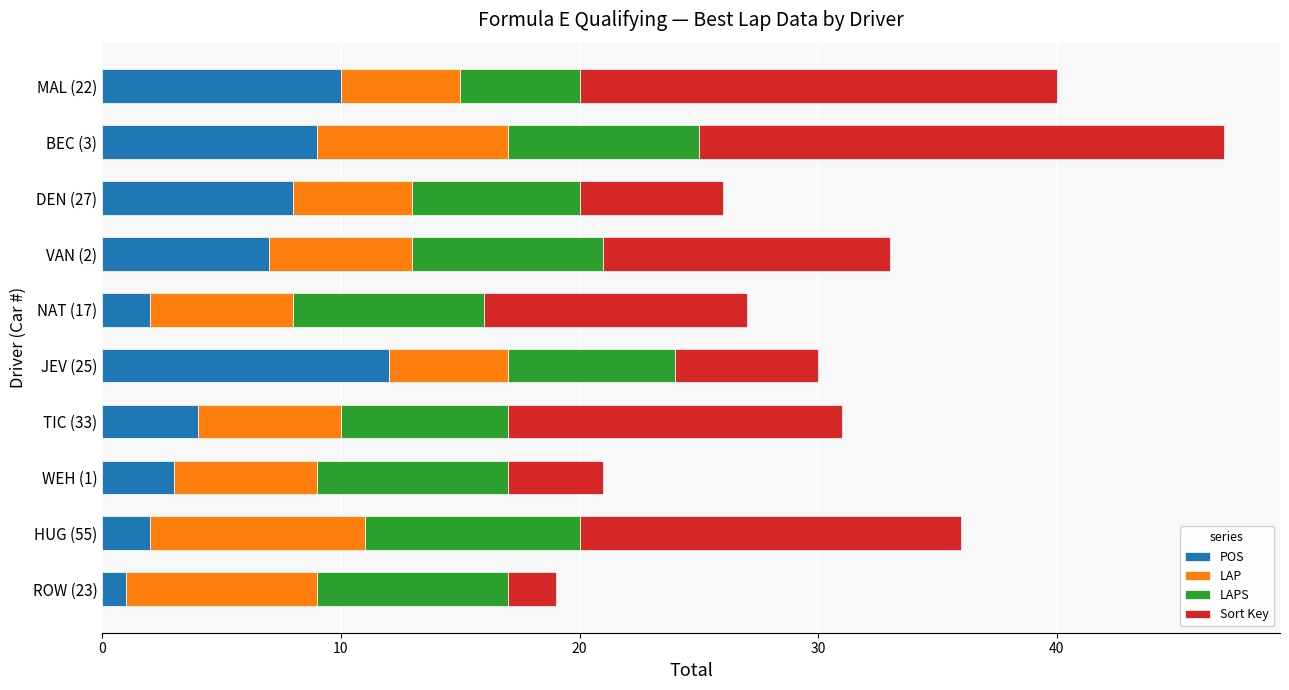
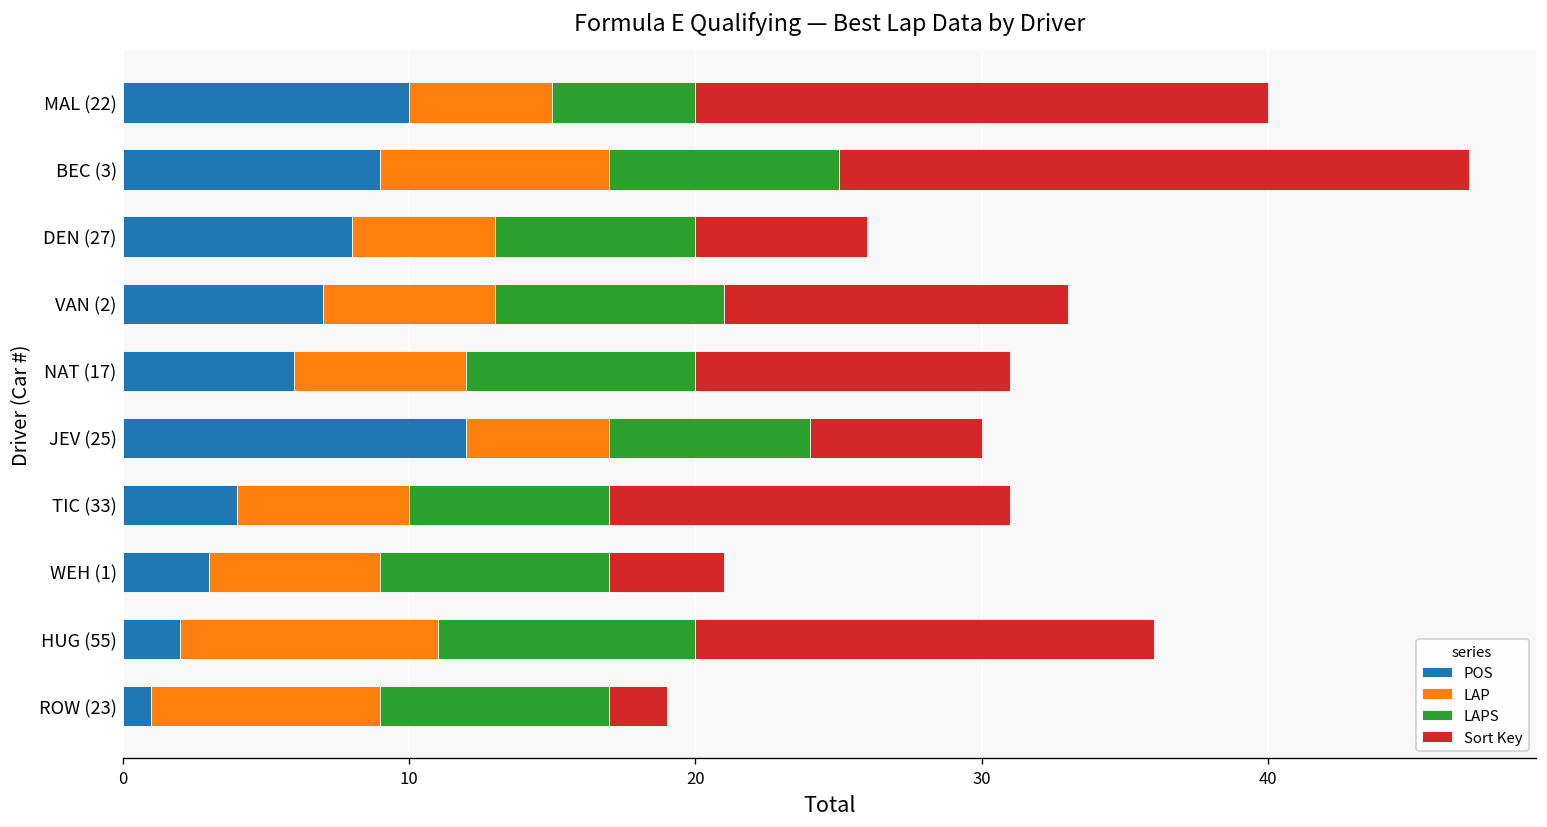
  {
    "POS": {
      "MAL (22)": 10,
      "BEC (3)": 9,
      "DEN (27)": 8,
      "VAN (2)": 7,
-     "NAT (17)": 2,
+     "NAT (17)": 6,
      "JEV (25)": 12,
      "TIC (33)": 4,
      "WEH (1)": 3,
      "HUG (55)": 2,
      "ROW (23)": 1
    },
    "LAP": {
      "MAL (22)": 5,
      "BEC (3)": 8,
      "DEN (27)": 5,
      "VAN (2)": 6,
      "NAT (17)": 6,
      "JEV (25)": 5,
      "TIC (33)": 6,
      "WEH (1)": 6,
      "HUG (55)": 9,
      "ROW (23)": 8
    },
    "LAPS": {
      "MAL (22)": 5,
      "BEC (3)": 8,
      "DEN (27)": 7,
      "VAN (2)": 8,
      "NAT (17)": 8,
      "JEV (25)": 7,
      "TIC (33)": 7,
      "WEH (1)": 8,
      "HUG (55)": 9,
      "ROW (23)": 8
    },
    "Sort Key": {
      "MAL (22)": 20,
      "BEC (3)": 22,
      "DEN (27)": 6,
      "VAN (2)": 12,
      "NAT (17)": 11,
      "JEV (25)": 6,
      "TIC (33)": 14,
      "WEH (1)": 4,
      "HUG (55)": 16,
      "ROW (23)": 2
    }
  }
